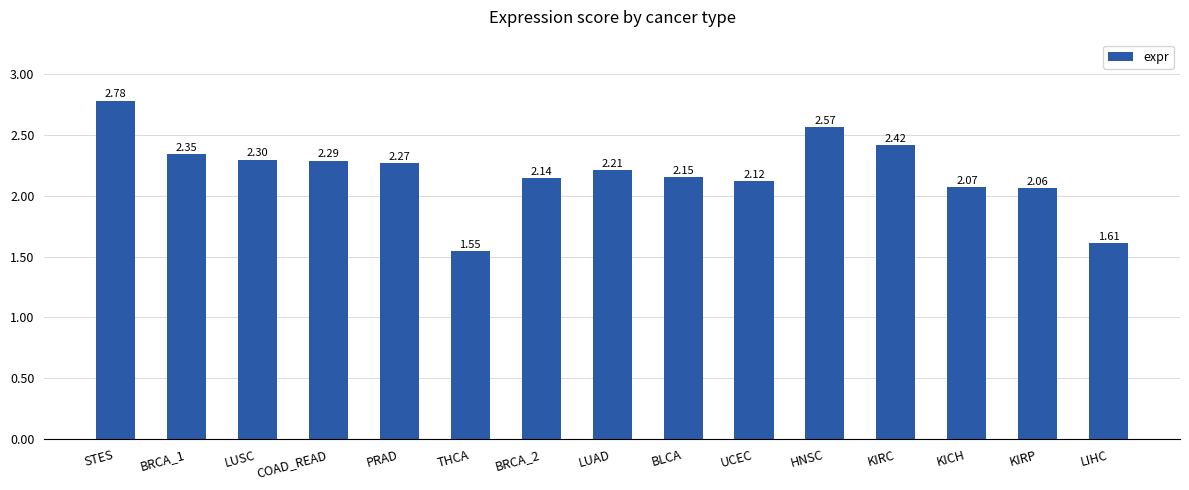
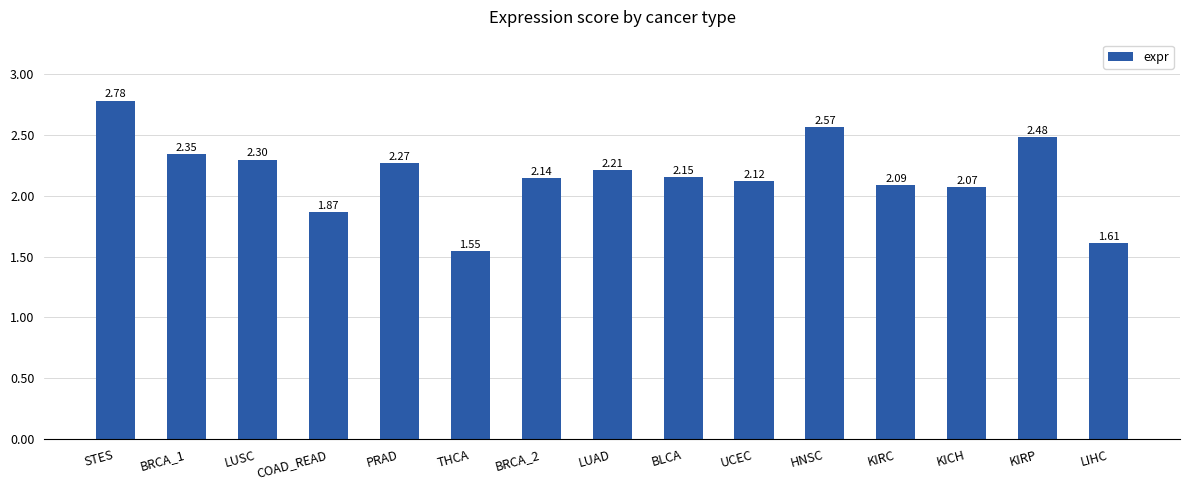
  {
    "STES": 2.78,
    "BRCA_1": 2.35,
    "LUSC": 2.30,
-   "COAD_READ": 2.29,
+   "COAD_READ": 1.87,
    "PRAD": 2.27,
    "THCA": 1.55,
    "BRCA_2": 2.14,
    "LUAD": 2.21,
    "BLCA": 2.15,
    "UCEC": 2.12,
    "HNSC": 2.57,
-   "KIRC": 2.42,
+   "KIRC": 2.09,
    "KICH": 2.07,
-   "KIRP": 2.06,
+   "KIRP": 2.48,
    "LIHC": 1.61
  }
